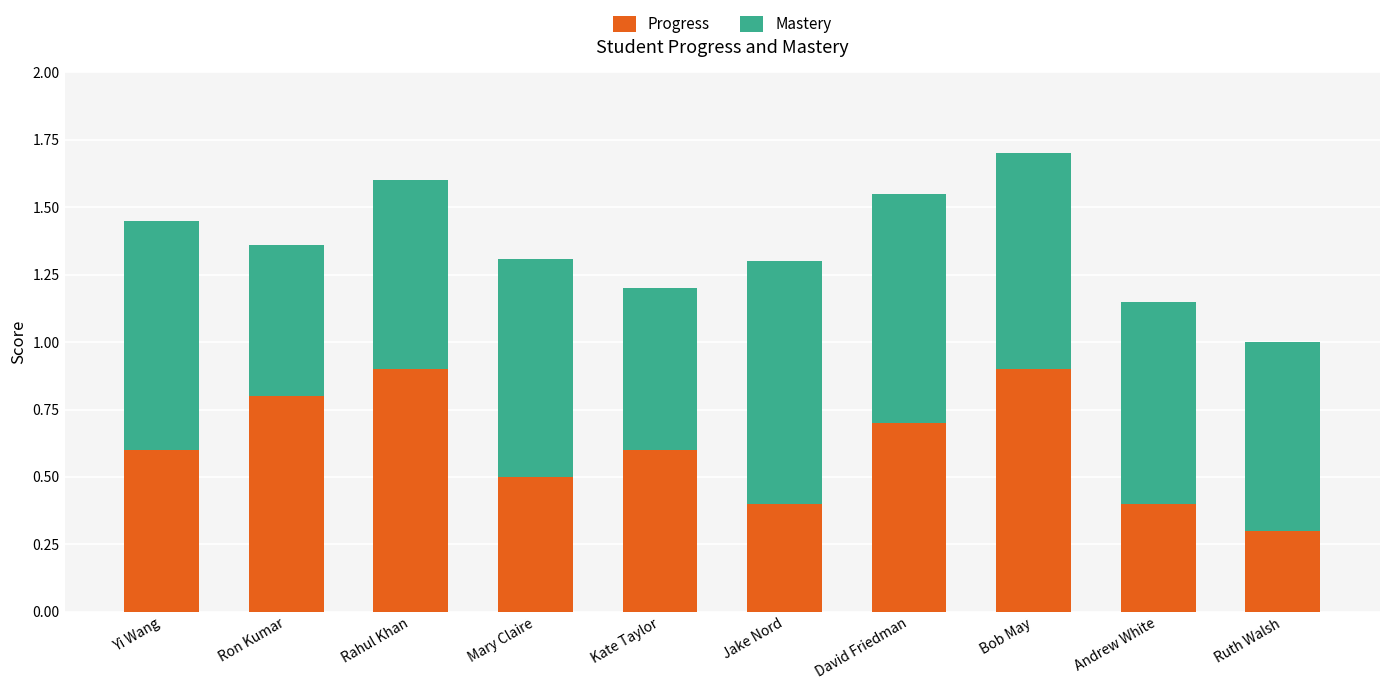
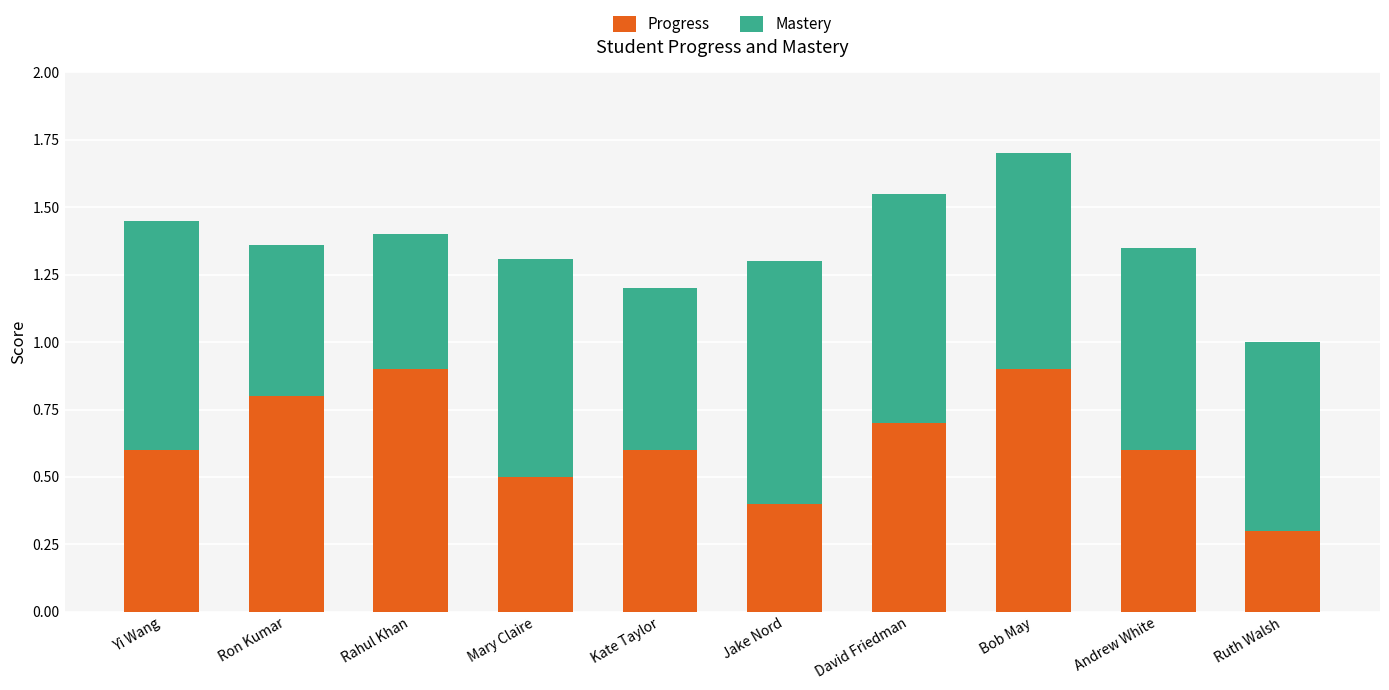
  {
    "Progress": {
      "Yi Wang": 0.6,
      "Ron Kumar": 0.8,
      "Rahul Khan": 0.9,
      "Mary Claire": 0.5,
      "Kate Taylor": 0.6,
      "Jake Nord": 0.4,
      "David Friedman": 0.7,
      "Bob May": 0.9,
-     "Andrew White": 0.4,
+     "Andrew White": 0.6,
      "Ruth Walsh": 0.3
    },
    "Mastery": {
      "Yi Wang": 0.85,
      "Ron Kumar": 0.56,
-     "Rahul Khan": 0.7,
+     "Rahul Khan": 0.5,
      "Mary Claire": 0.81,
      "Kate Taylor": 0.6,
      "Jake Nord": 0.9,
      "David Friedman": 0.85,
      "Bob May": 0.8,
      "Andrew White": 0.75,
      "Ruth Walsh": 0.7
    }
  }
